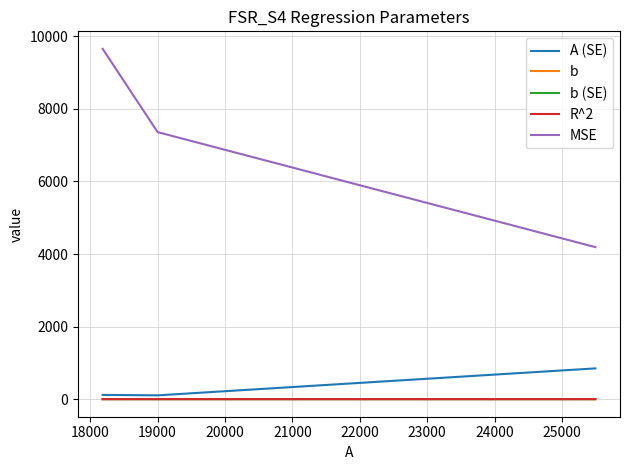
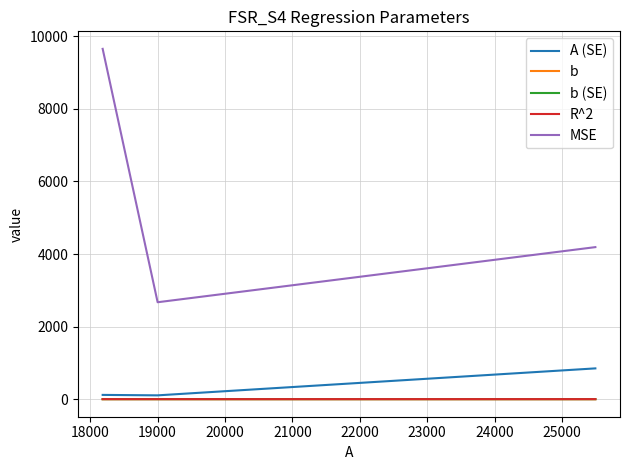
  {
    "A (SE)": {
      "19000": 100
    },
    "R^2": {
      "19000": 0
    },
    "MSE": {
-     "19000": 7400
+     "19000": 2700
    }
  }
